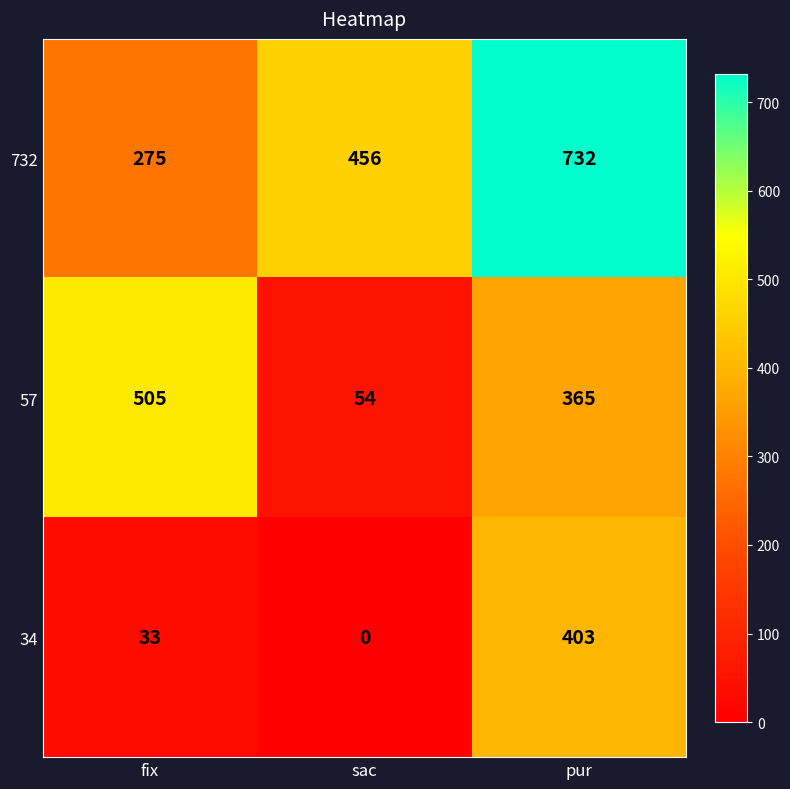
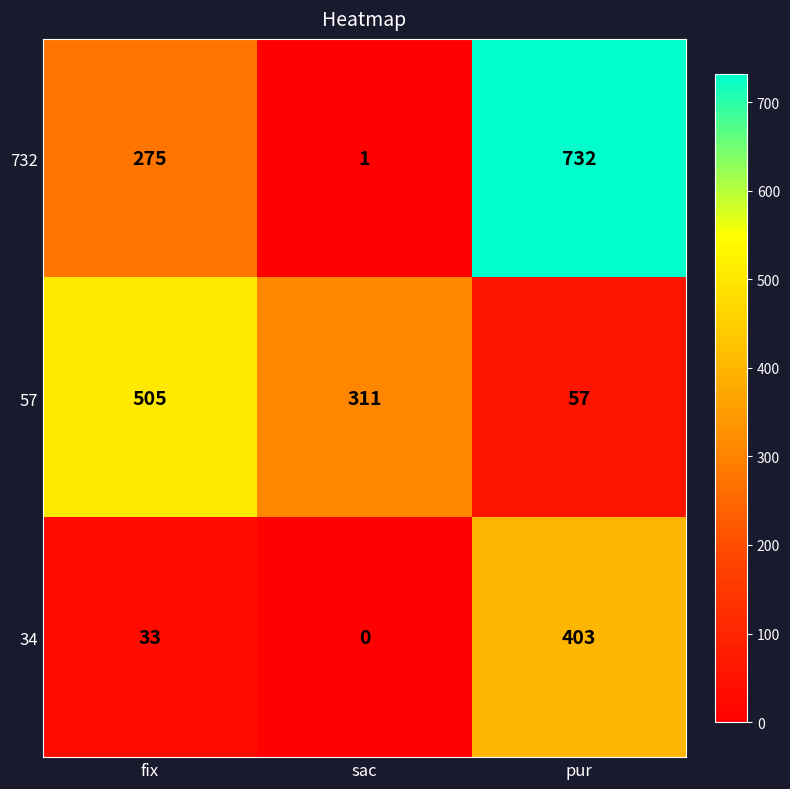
  {
    "732": {
      "fix": 275,
-     "sac": 456,
+     "sac": 1,
      "pur": 732
    },
    "57": {
      "fix": 505,
-     "sac": 54,
-     "pur": 365
+     "sac": 311,
+     "pur": 57
    },
    "34": {
      "fix": 33,
      "sac": 0,
      "pur": 403
    }
  }
